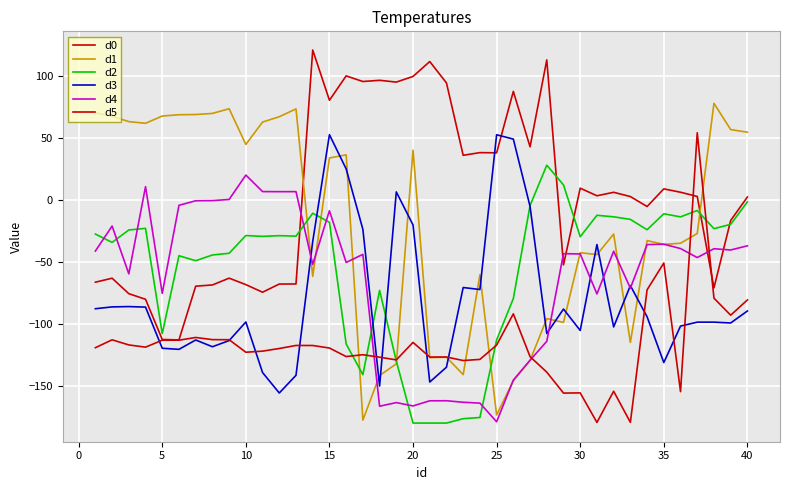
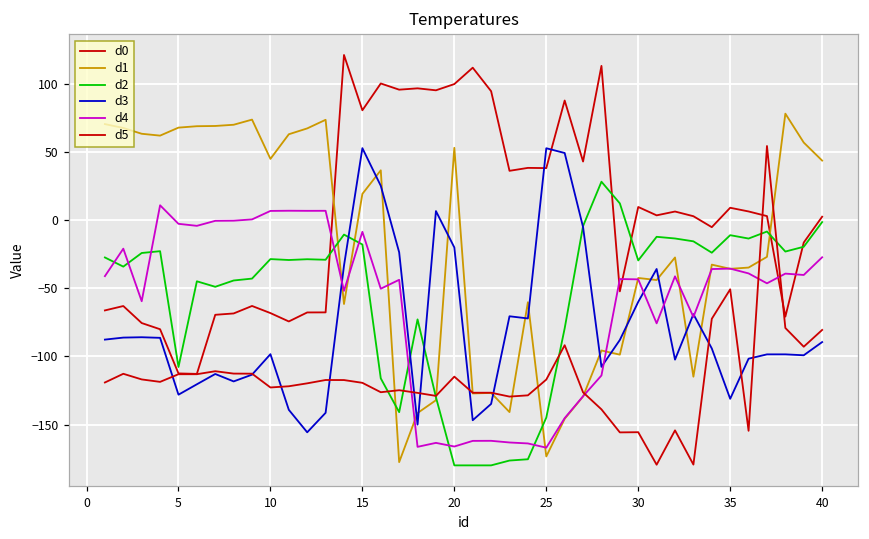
  {
    "d1": {
      "5": 68,
      "10": 45,
-     "15": 34,
-     "20": 40,
+     "15": 19,
+     "20": 53,
      "25": -173,
-     "40": 55
+     "40": 44
    },
    "d2": {
      "5": -108,
      "10": -29,
      "15": -18,
      "20": -180,
-     "25": -113,
+     "25": -145,
      "30": -30,
      "35": -11,
      "40": -1
    },
    "d3": {
-     "5": -120,
+     "5": -128,
      "10": -98,
      "15": 53,
      "20": -20,
      "25": 53,
-     "30": -105,
+     "30": -60,
      "35": -131,
      "40": -89
    },
    "d4": {
-     "5": -75,
-     "10": 20,
+     "5": -3,
+     "10": 7,
      "15": -9,
      "20": -166,
-     "25": -179,
-     "40": -37
+     "25": -167,
+     "40": -27
    }
  }
